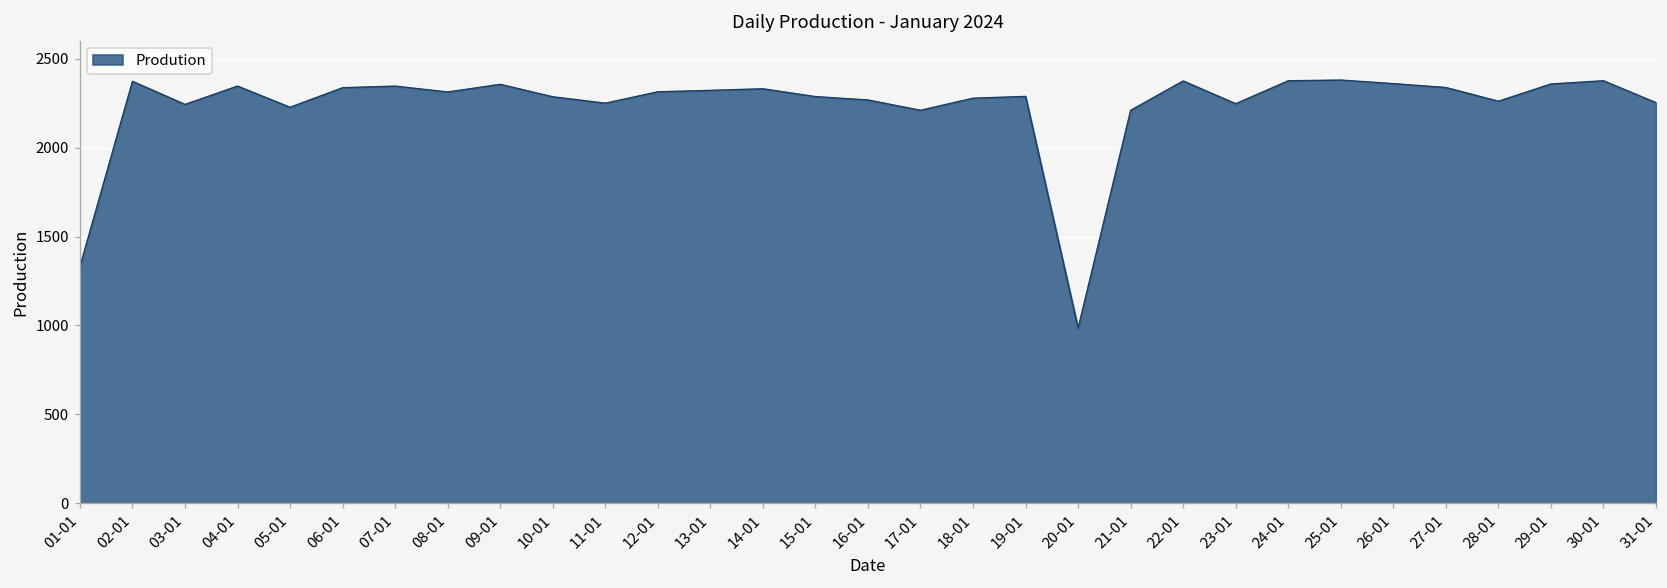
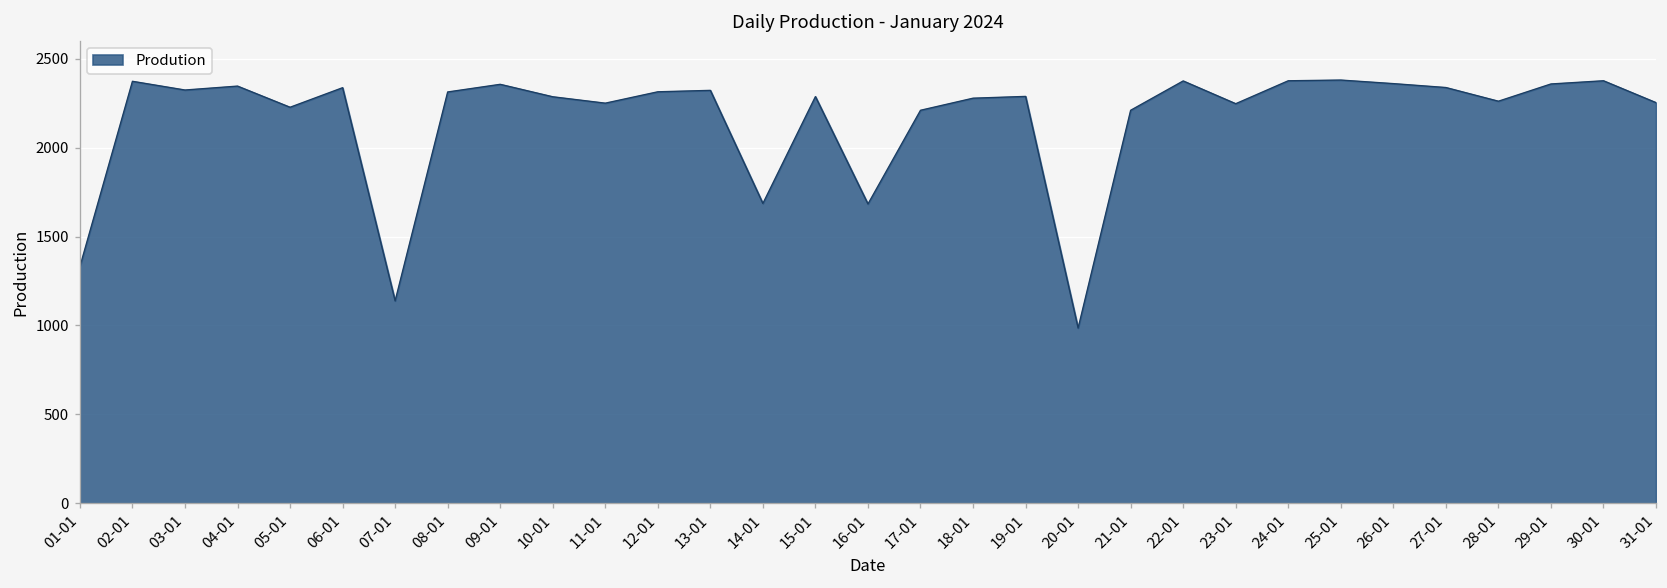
  {
    "01-01": 1330,
    "02-01": 2370,
-   "03-01": 2240,
+   "03-01": 2320,
    "04-01": 2350,
    "05-01": 2230,
    "06-01": 2340,
-   "07-01": 2350,
+   "07-01": 1140,
    "08-01": 2310,
    "09-01": 2360,
    "10-01": 2290,
    "11-01": 2250,
    "12-01": 2310,
    "13-01": 2320,
-   "14-01": 2330,
+   "14-01": 1690,
    "15-01": 2290,
-   "16-01": 2270,
+   "16-01": 1680,
    "17-01": 2210,
    "18-01": 2280,
    "19-01": 2290,
    "20-01": 990,
    "21-01": 2210,
    "22-01": 2380,
    "23-01": 2250,
    "24-01": 2380,
    "25-01": 2380,
    "26-01": 2360,
    "27-01": 2340,
    "28-01": 2260,
    "29-01": 2360,
    "30-01": 2380,
    "31-01": 2250
  }
